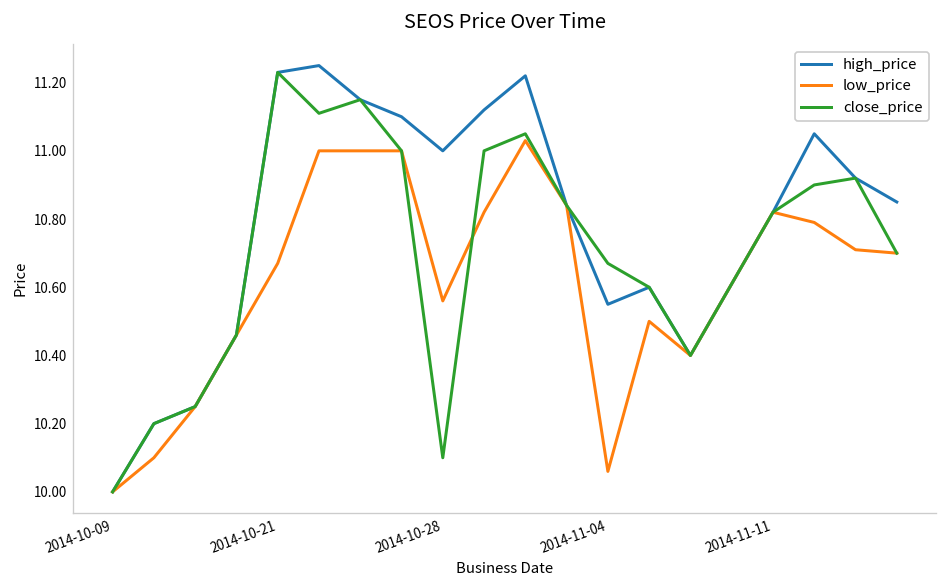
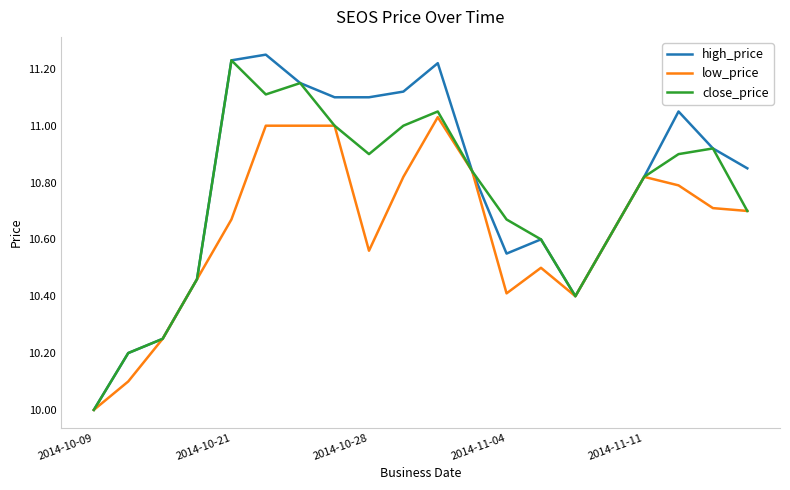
  {
    "high_price": {
-     "2014-10-28": 11.0,
+     "2014-10-28": 11.1,
      "2014-11-04": 10.55
    },
    "low_price": {
      "2014-10-21": 10.67,
      "2014-10-28": 10.56,
-     "2014-11-04": 10.06
+     "2014-11-04": 10.41
    },
    "close_price": {
-     "2014-10-28": 10.1,
+     "2014-10-28": 10.9,
      "2014-11-04": 10.67
    }
  }
